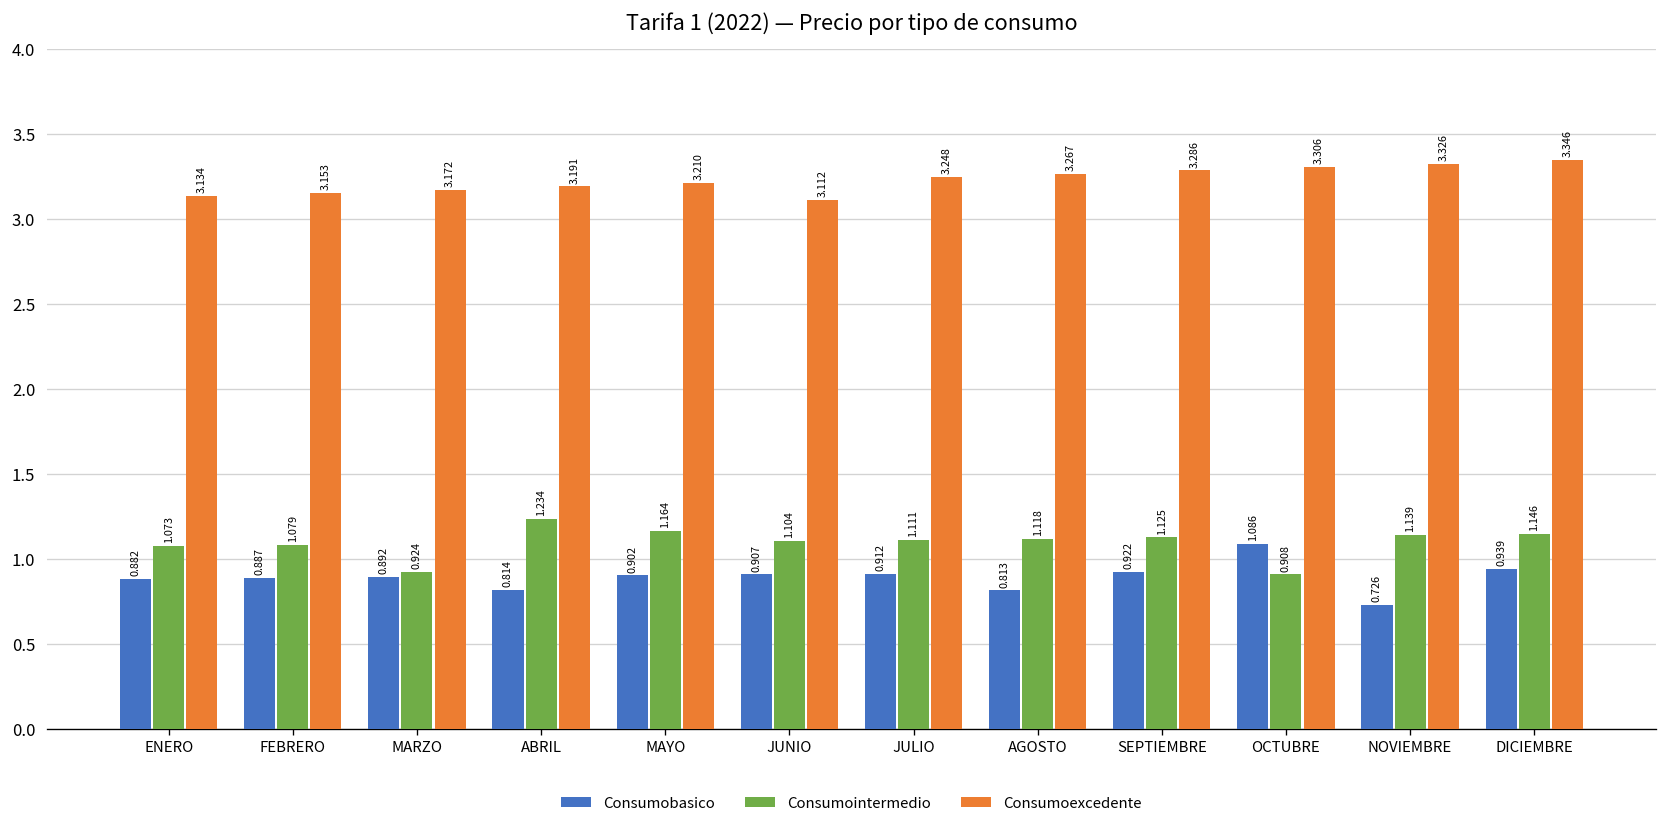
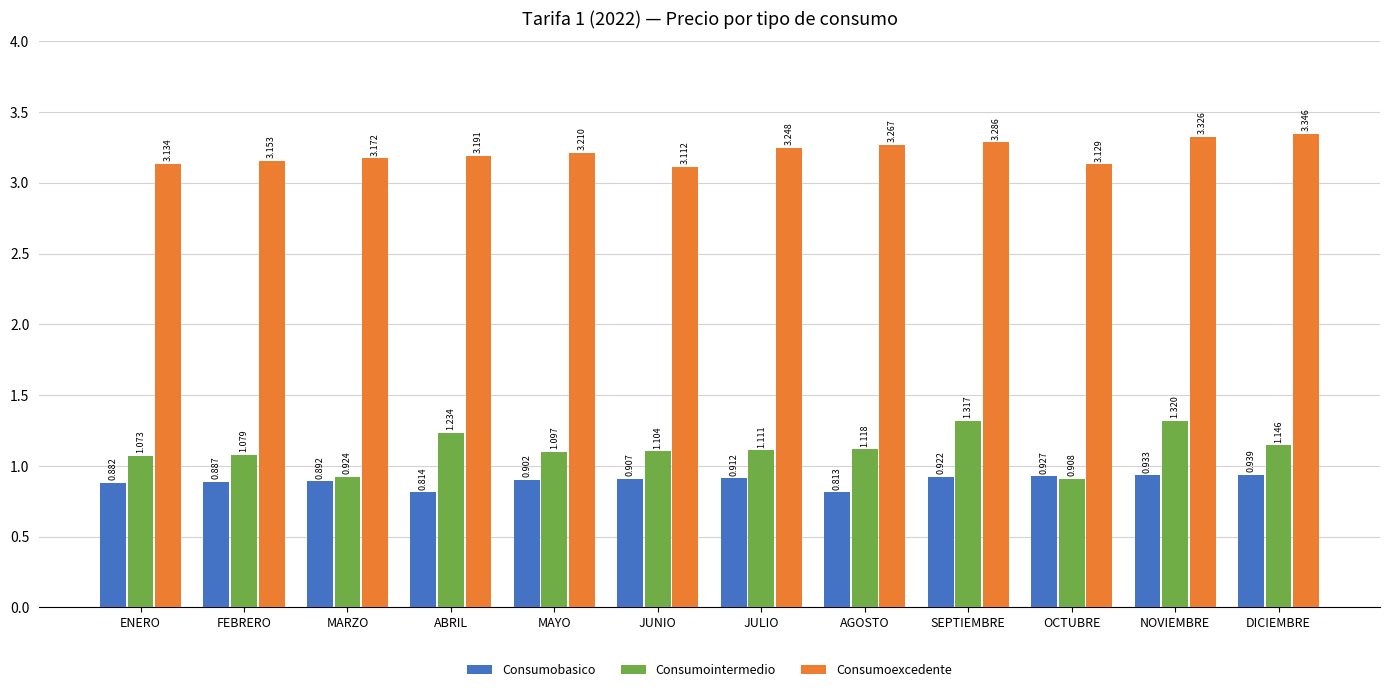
  {
    "Consumobasico": {
      "ENERO": 0.882,
      "FEBRERO": 0.887,
      "MARZO": 0.892,
      "ABRIL": 0.814,
      "MAYO": 0.902,
      "JUNIO": 0.907,
      "JULIO": 0.912,
      "AGOSTO": 0.813,
      "SEPTIEMBRE": 0.922,
-     "OCTUBRE": 1.086,
-     "NOVIEMBRE": 0.726,
+     "OCTUBRE": 0.927,
+     "NOVIEMBRE": 0.933,
      "DICIEMBRE": 0.939
    },
    "Consumointermedio": {
      "ENERO": 1.073,
      "FEBRERO": 1.079,
      "MARZO": 0.924,
      "ABRIL": 1.234,
-     "MAYO": 1.164,
+     "MAYO": 1.097,
      "JUNIO": 1.104,
      "JULIO": 1.111,
      "AGOSTO": 1.118,
-     "SEPTIEMBRE": 1.125,
+     "SEPTIEMBRE": 1.317,
      "OCTUBRE": 0.908,
-     "NOVIEMBRE": 1.139,
+     "NOVIEMBRE": 1.320,
      "DICIEMBRE": 1.146
    },
    "Consumoexcedente": {
      "ENERO": 3.134,
      "FEBRERO": 3.153,
      "MARZO": 3.172,
      "ABRIL": 3.191,
      "MAYO": 3.210,
      "JUNIO": 3.112,
      "JULIO": 3.248,
      "AGOSTO": 3.267,
      "SEPTIEMBRE": 3.286,
-     "OCTUBRE": 3.306,
+     "OCTUBRE": 3.129,
      "NOVIEMBRE": 3.326,
      "DICIEMBRE": 3.346
    }
  }
